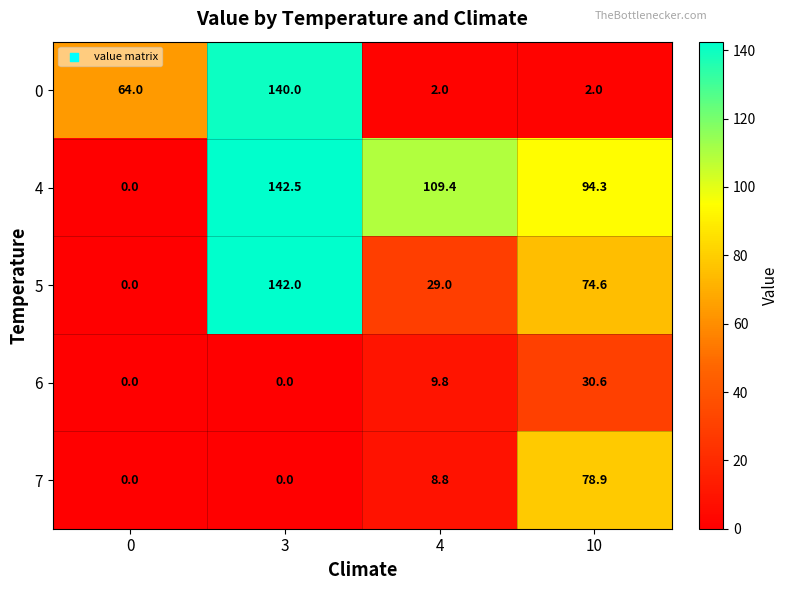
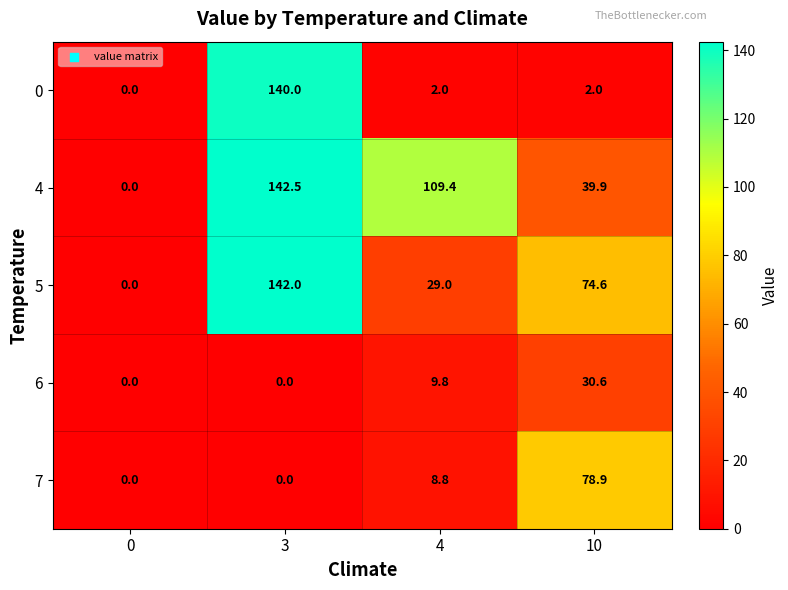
  {
    "0": {
-     "0": 64.0,
+     "0": 0.0,
      "3": 140.0,
      "4": 2.0,
      "10": 2.0
    },
    "4": {
      "0": 0.0,
      "3": 142.5,
      "4": 109.4,
-     "10": 94.3
+     "10": 39.9
    },
    "5": {
      "0": 0.0,
      "3": 142.0,
      "4": 29.0,
      "10": 74.6
    },
    "6": {
      "0": 0.0,
      "3": 0.0,
      "4": 9.8,
      "10": 30.6
    },
    "7": {
      "0": 0.0,
      "3": 0.0,
      "4": 8.8,
      "10": 78.9
    }
  }
